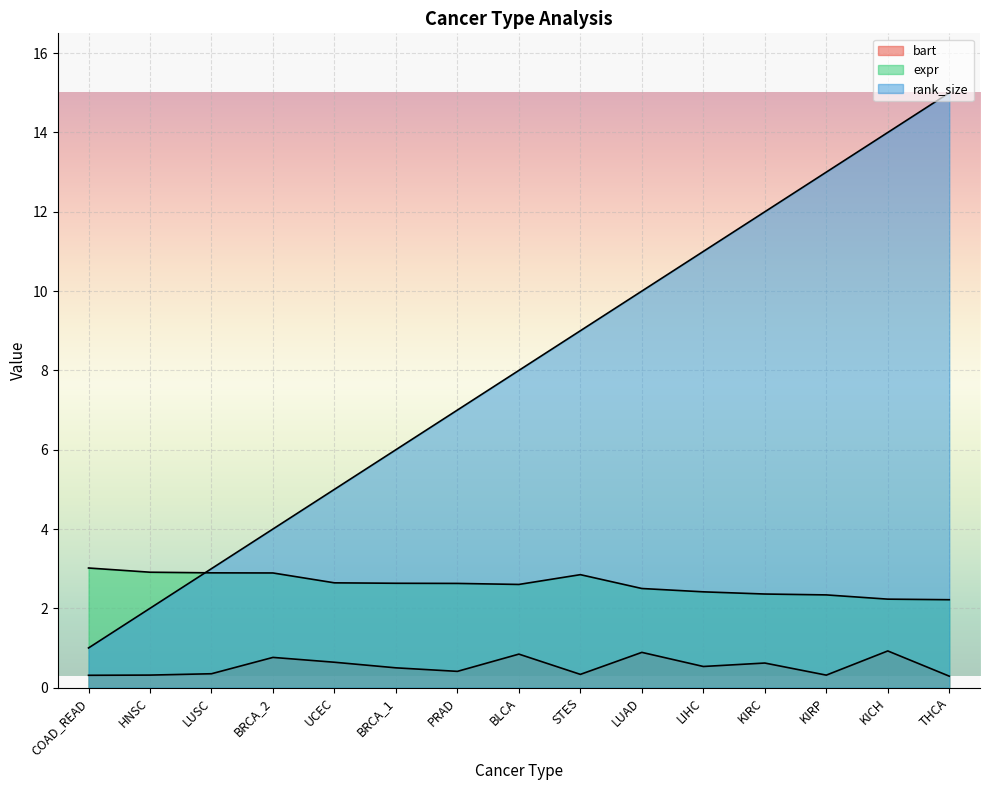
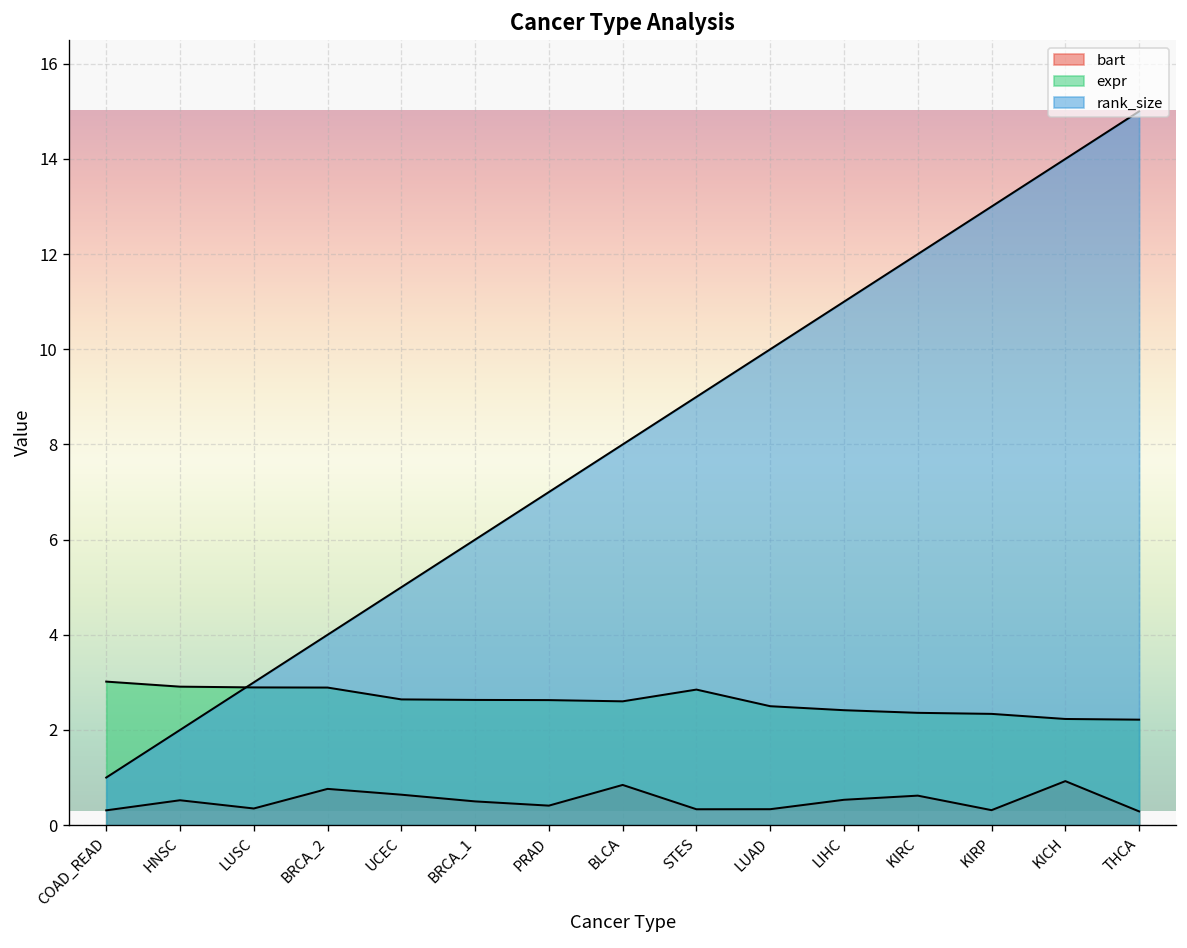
  {
    "bart": {
      "COAD_READ": 0.3,
-     "HNSC": 0.3,
+     "HNSC": 0.5,
      "LUSC": 0.4,
      "BRCA_2": 0.8,
      "UCEC": 0.6,
      "BRCA_1": 0.5,
      "PRAD": 0.4,
      "BLCA": 0.8,
      "STES": 0.3,
-     "LUAD": 0.9,
+     "LUAD": 0.3,
      "LIHC": 0.5,
      "KIRC": 0.6,
      "KIRP": 0.3,
      "KICH": 0.9,
      "THCA": 0.3
    },
    "expr": {
      "COAD_READ": 3.0,
      "HNSC": 2.9,
      "LUSC": 2.9,
      "BRCA_2": 2.9,
      "UCEC": 2.6,
      "BRCA_1": 2.6,
      "PRAD": 2.6,
      "BLCA": 2.6,
      "STES": 2.8,
      "LUAD": 2.5,
      "LIHC": 2.4,
      "KIRC": 2.4,
      "KIRP": 2.3,
      "KICH": 2.2,
      "THCA": 2.2
    },
    "rank_size": {
      "COAD_READ": 1.0,
      "HNSC": 2.0,
      "LUSC": 3.0,
      "BRCA_2": 4.0,
      "UCEC": 5.0,
      "BRCA_1": 6.0,
      "PRAD": 7.0,
      "BLCA": 8.0,
      "STES": 9.0,
      "LUAD": 10.0,
      "LIHC": 11.0,
      "KIRC": 12.0,
      "KIRP": 13.0,
      "KICH": 14.0
    }
  }
